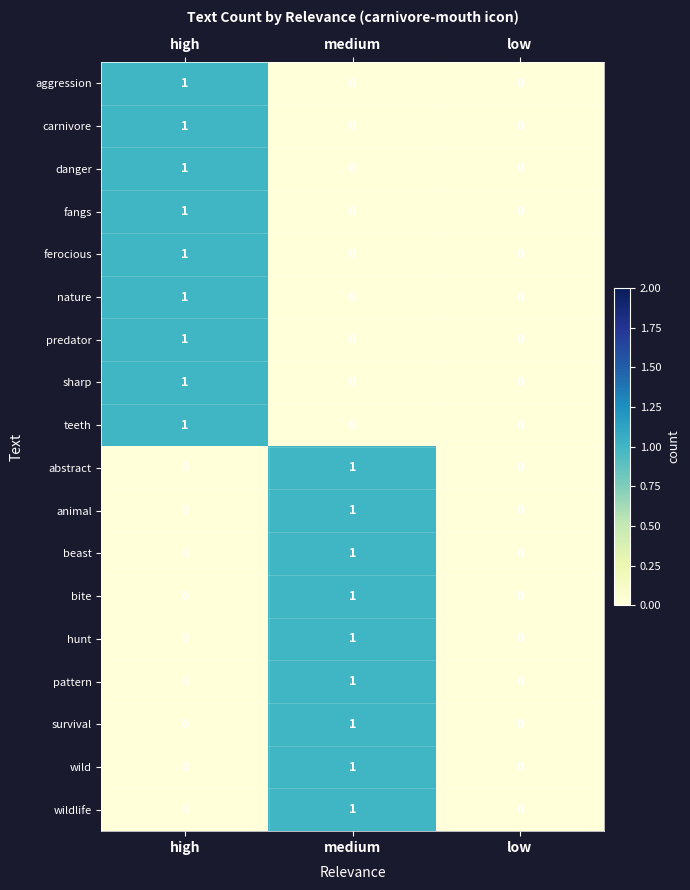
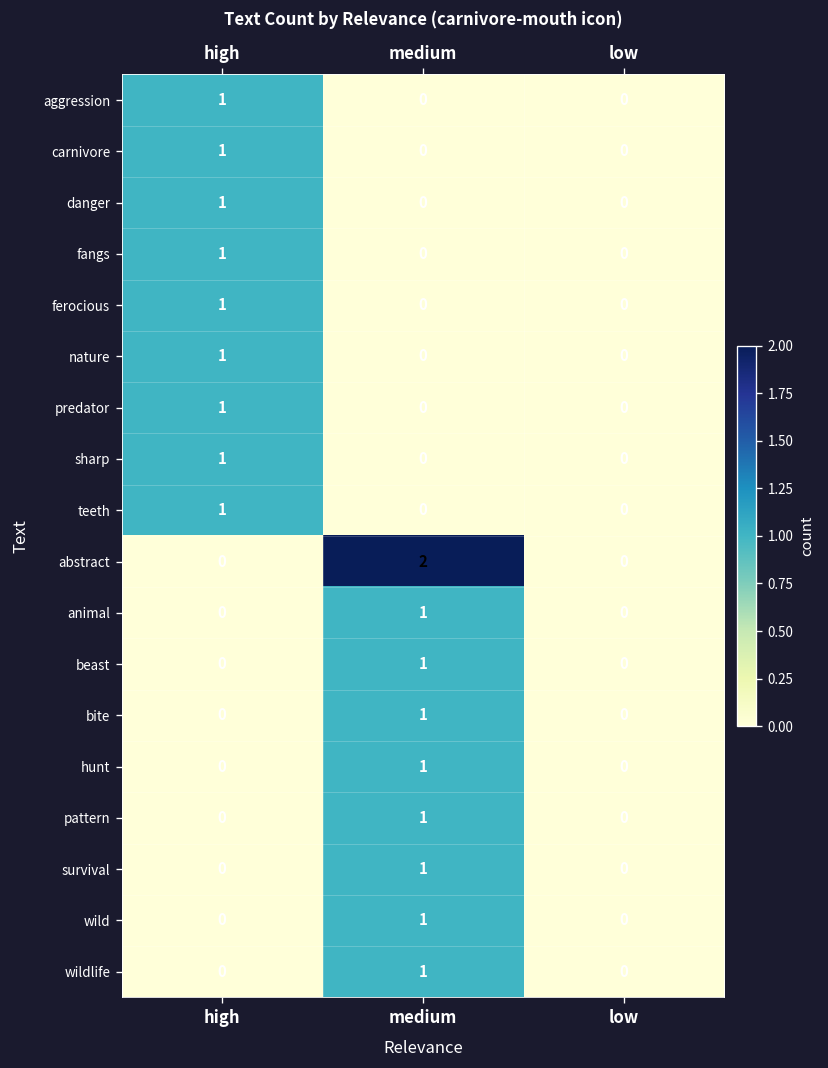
  {
    "aggression": {
      "high": 1
    },
    "carnivore": {
      "high": 1
    },
    "danger": {
      "high": 1
    },
    "fangs": {
      "high": 1
    },
    "ferocious": {
      "high": 1
    },
    "nature": {
      "high": 1
    },
    "predator": {
      "high": 1
    },
    "sharp": {
      "high": 1
    },
    "teeth": {
      "high": 1
    },
    "abstract": {
-     "medium": 1
+     "medium": 2
    },
    "animal": {
      "medium": 1
    },
    "beast": {
      "medium": 1
    },
    "bite": {
      "medium": 1
    },
    "hunt": {
      "medium": 1
    },
    "pattern": {
      "medium": 1
    },
    "survival": {
      "medium": 1
    },
    "wild": {
      "medium": 1
    },
    "wildlife": {
      "medium": 1
    }
  }
